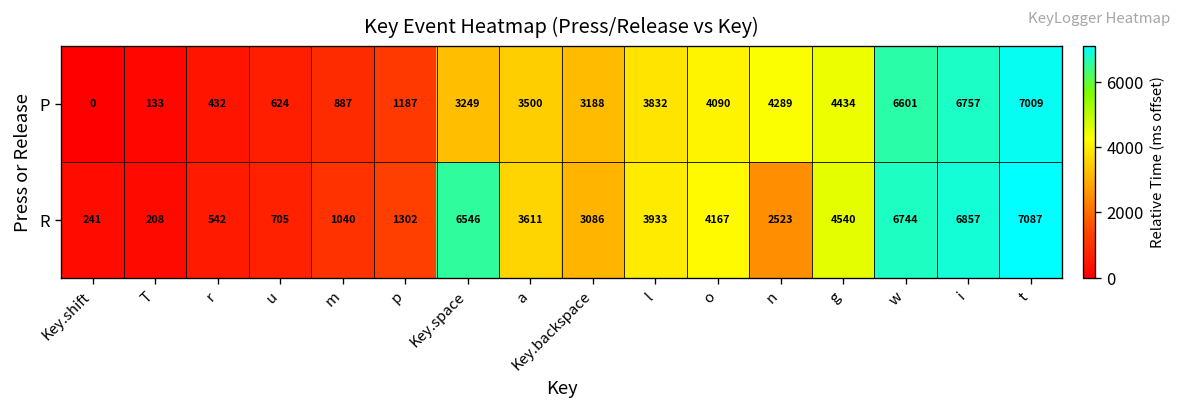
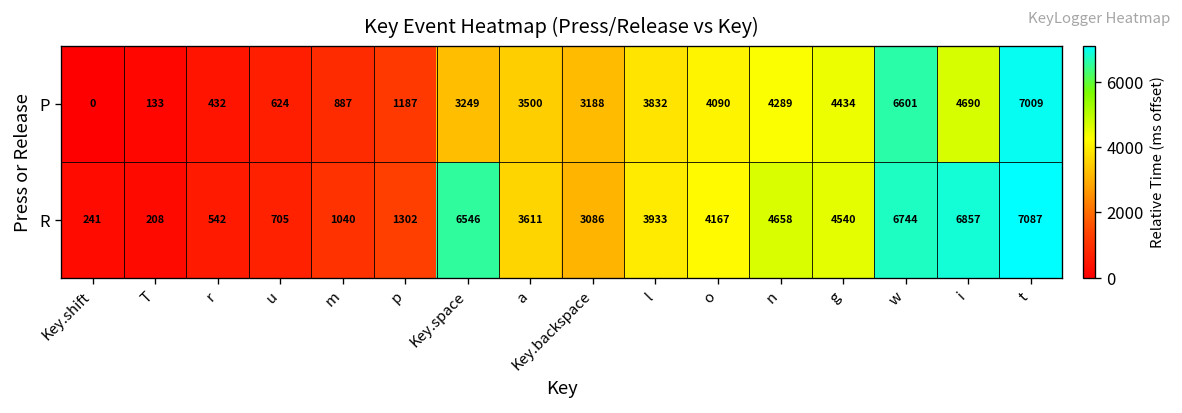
  {
    "P": {
      "Key.shift": 0,
      "T": 133,
      "r": 432,
      "u": 624,
      "m": 887,
      "p": 1187,
      "Key.space": 3249,
      "a": 3500,
      "Key.backspace": 3188,
      "l": 3832,
      "o": 4090,
      "n": 4289,
      "g": 4434,
      "w": 6601,
-     "i": 6757,
+     "i": 4690,
      "t": 7009
    },
    "R": {
      "Key.shift": 241,
      "T": 208,
      "r": 542,
      "u": 705,
      "m": 1040,
      "p": 1302,
      "Key.space": 6546,
      "a": 3611,
      "Key.backspace": 3086,
      "l": 3933,
      "o": 4167,
-     "n": 2523,
+     "n": 4658,
      "g": 4540,
      "w": 6744,
      "i": 6857,
      "t": 7087
    }
  }
